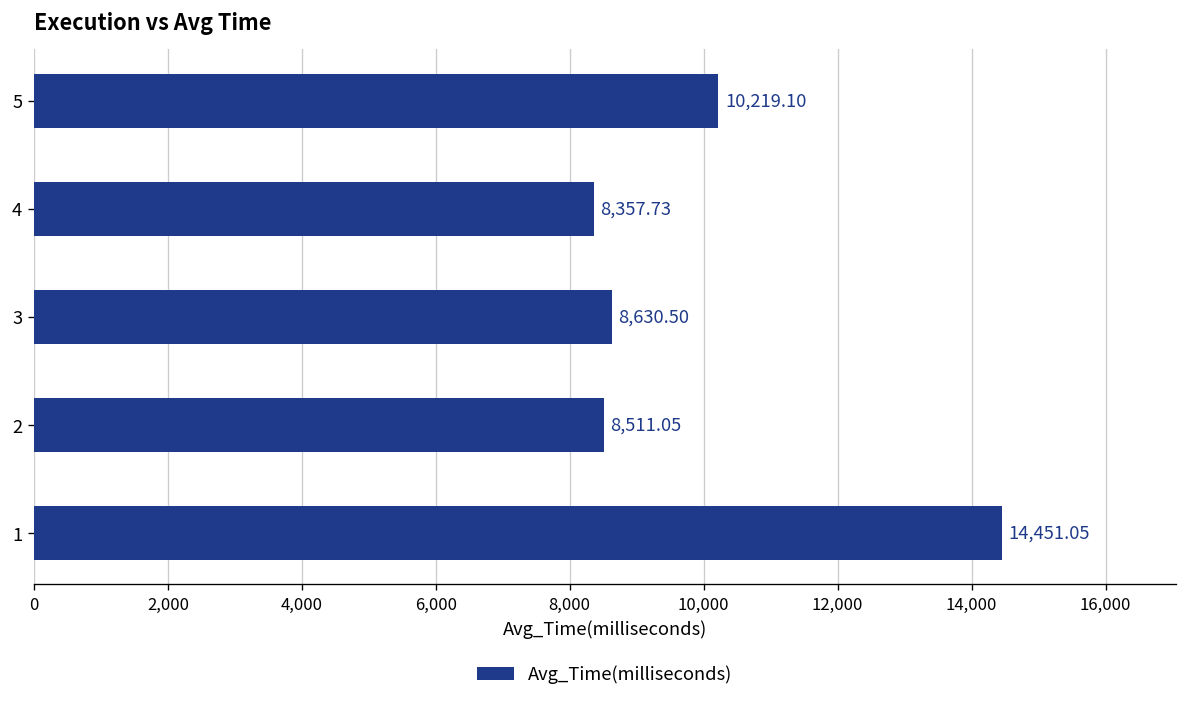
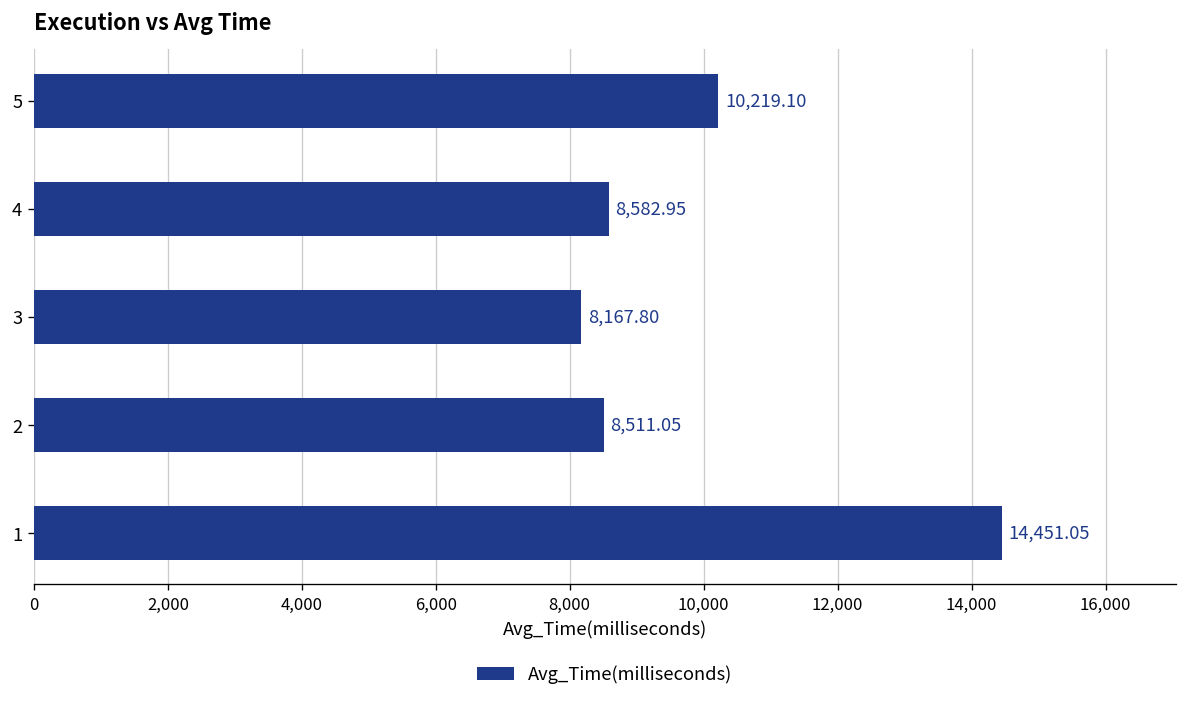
  {
    "5": "10,219.10",
-   "4": "8,357.73",
-   "3": "8,630.50",
+   "4": "8,582.95",
+   "3": "8,167.80",
    "2": "8,511.05",
    "1": "14,451.05"
  }
